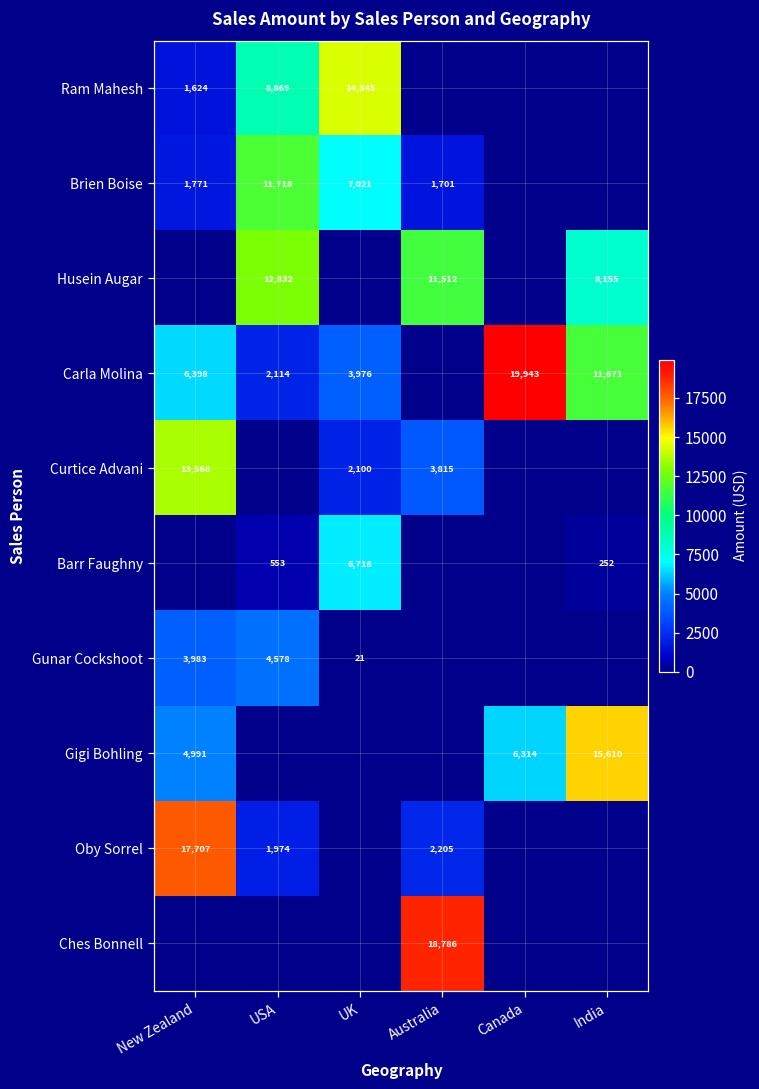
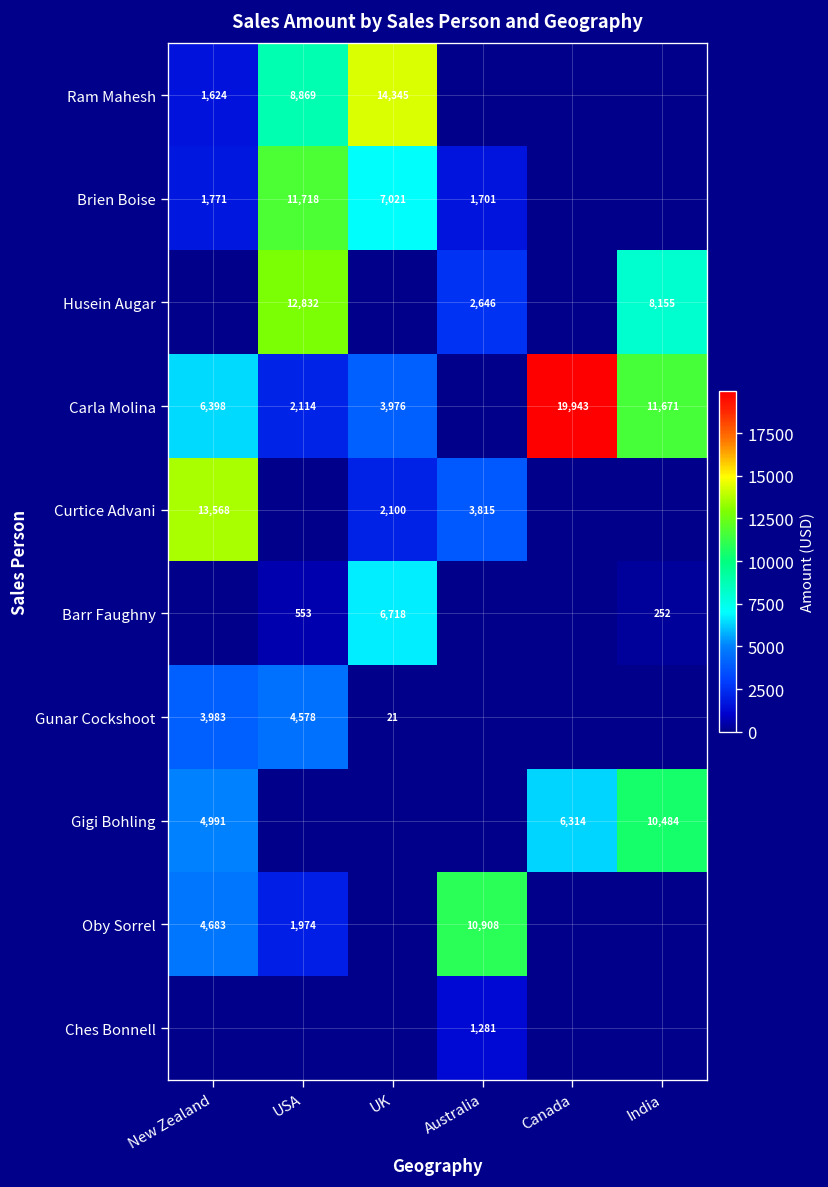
  {
    "Ram Mahesh": {
      "New Zealand": "1,624",
      "USA": "8,869",
      "UK": "14,345"
    },
    "Brien Boise": {
      "New Zealand": "1,771",
      "USA": "11,718",
      "UK": "7,021",
      "Australia": "1,701"
    },
    "Husein Augar": {
      "USA": "12,832",
-     "Australia": "11,512",
+     "Australia": "2,646",
      "India": "8,155"
    },
    "Carla Molina": {
      "New Zealand": "6,398",
      "USA": "2,114",
      "UK": "3,976",
      "Canada": "19,943",
      "India": "11,671"
    },
    "Curtice Advani": {
      "New Zealand": "13,568",
      "UK": "2,100",
      "Australia": "3,815"
    },
    "Barr Faughny": {
      "USA": "553",
      "UK": "6,718",
      "India": "252"
    },
    "Gunar Cockshoot": {
      "New Zealand": "3,983",
      "USA": "4,578",
      "UK": "21"
    },
    "Gigi Bohling": {
      "New Zealand": "4,991",
      "Canada": "6,314",
-     "India": "15,610"
+     "India": "10,484"
    },
    "Oby Sorrel": {
-     "New Zealand": "17,707",
+     "New Zealand": "4,683",
      "USA": "1,974",
-     "Australia": "2,205"
+     "Australia": "10,908"
    },
    "Ches Bonnell": {
-     "Australia": "18,786"
+     "Australia": "1,281"
    }
  }
